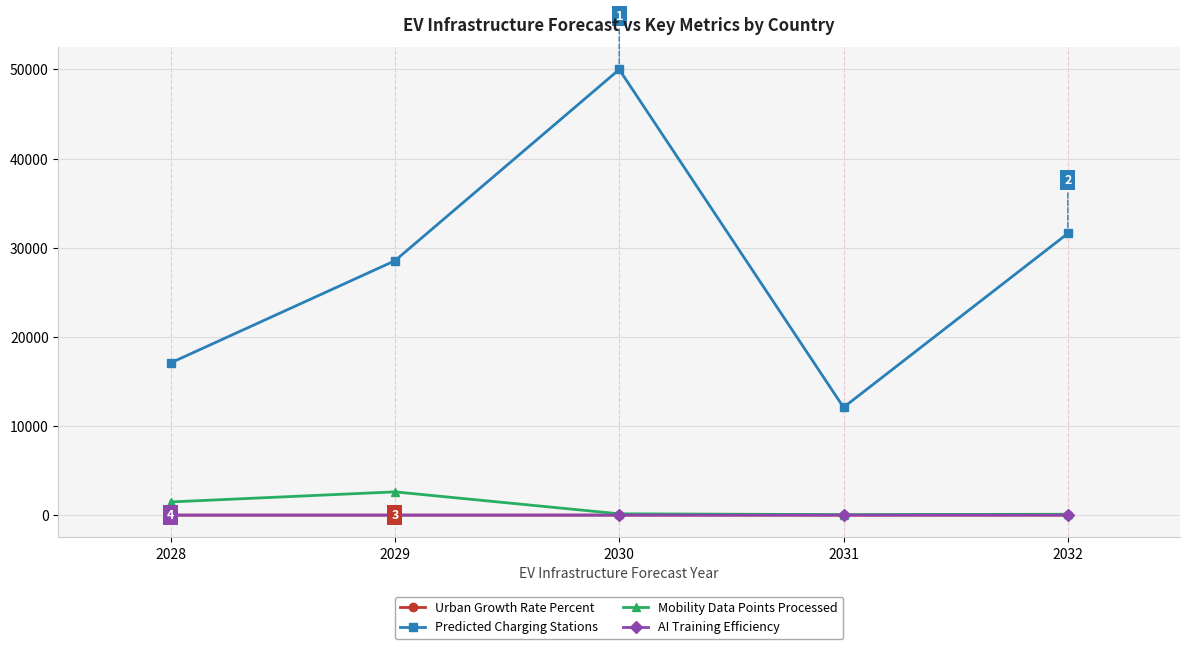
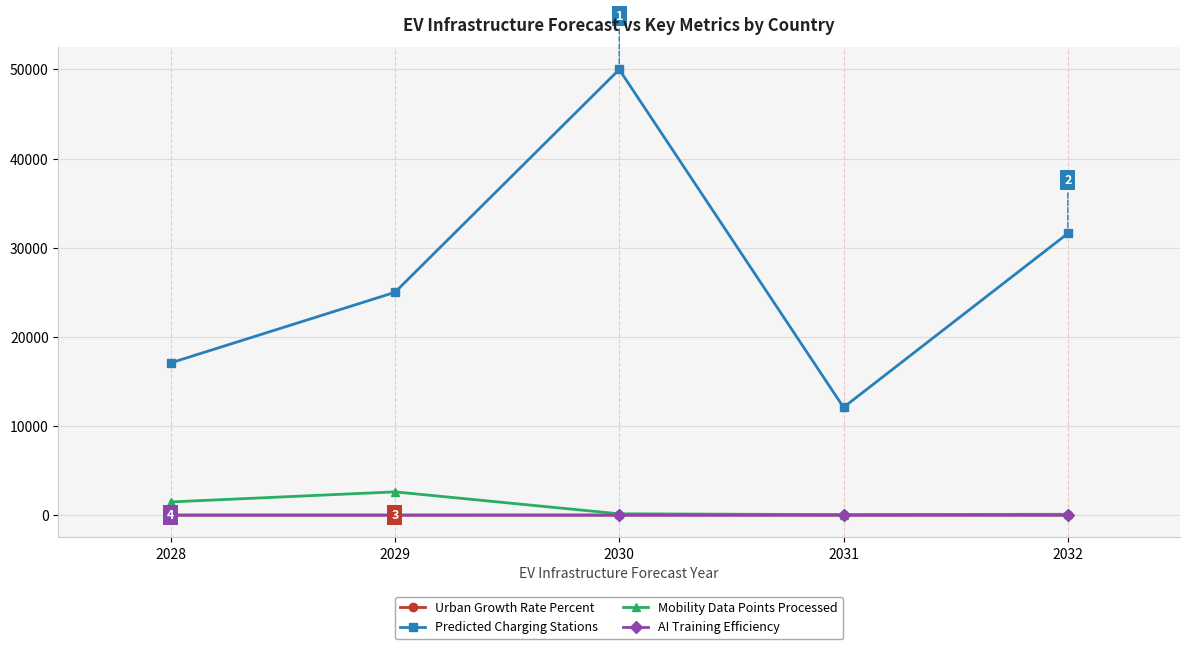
  {
    "Predicted Charging Stations": {
      "2028": 17000,
-     "2029": 29000,
+     "2029": 25000,
      "2031": 12000,
      "2032": 32000
    },
    "Mobility Data Points Processed": {
      "2028": 1000,
      "2029": 3000
    }
  }
